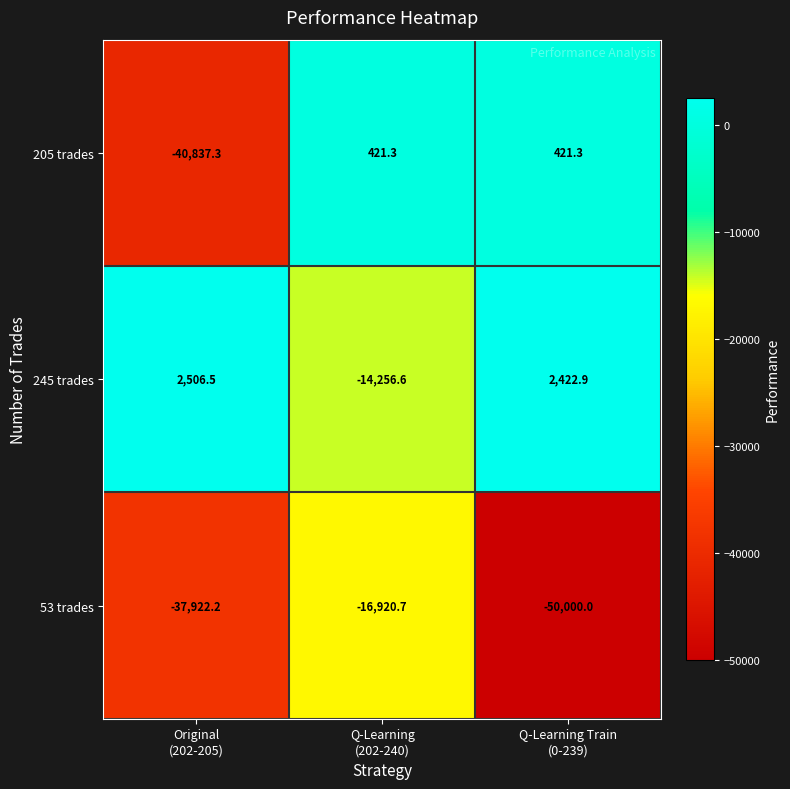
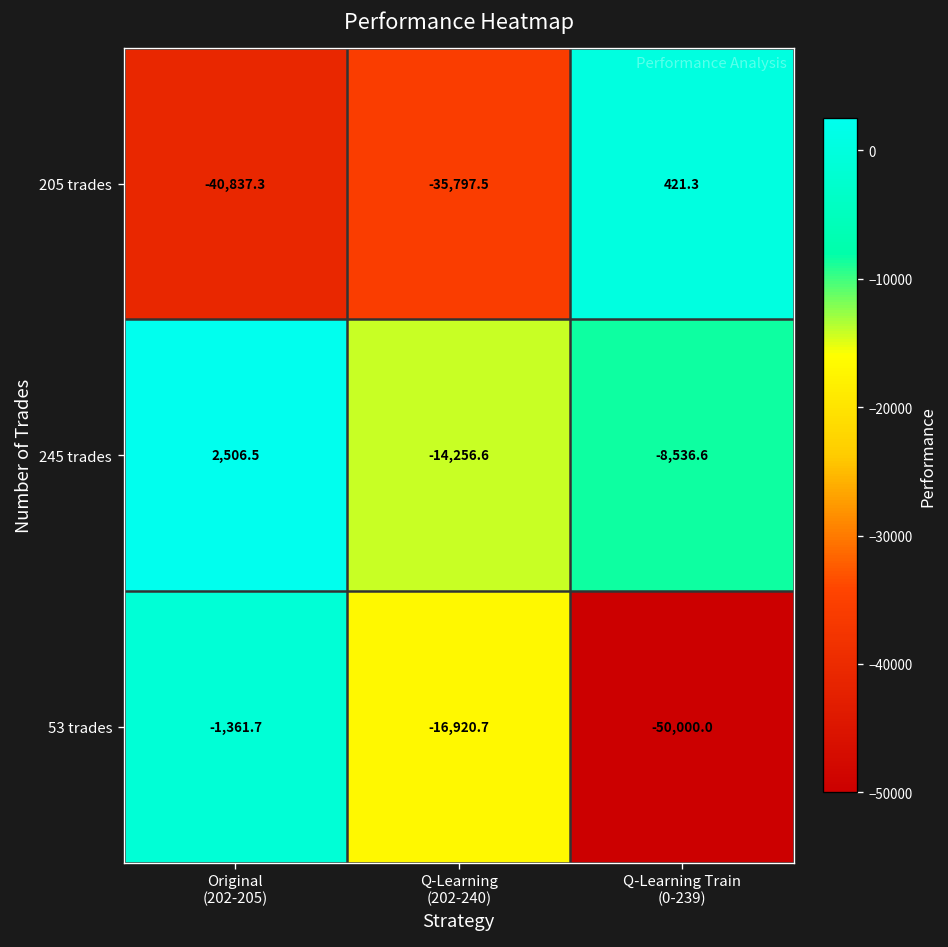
  {
    "205 trades": {
      "Original (202-205)": "-40,837.3",
-     "Q-Learning (202-240)": "421.3"
+     "Q-Learning (202-240)": "-35,797.5"
    },
    "245 trades": {
      "Original (202-205)": "2,506.5",
      "Q-Learning (202-240)": "-14,256.6",
-     "Q-Learning Train (0-239)": "2,422.9"
+     "Q-Learning Train (0-239)": "-8,536.6"
    },
    "53 trades": {
-     "Original (202-205)": "-37,922.2",
+     "Original (202-205)": "-1,361.7",
      "Q-Learning (202-240)": "-16,920.7",
      "Q-Learning Train (0-239)": "-50,000.0"
    }
  }
